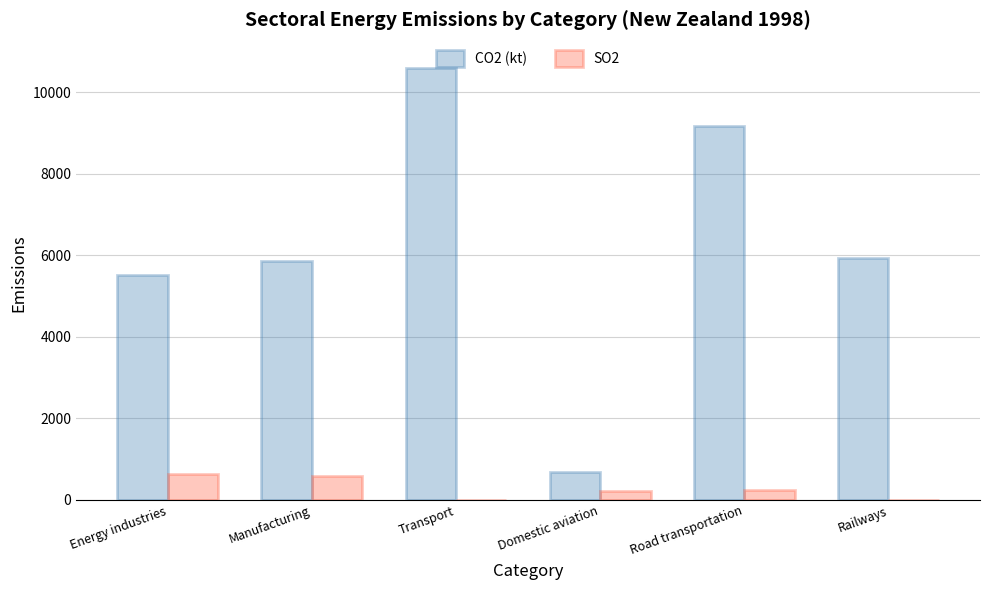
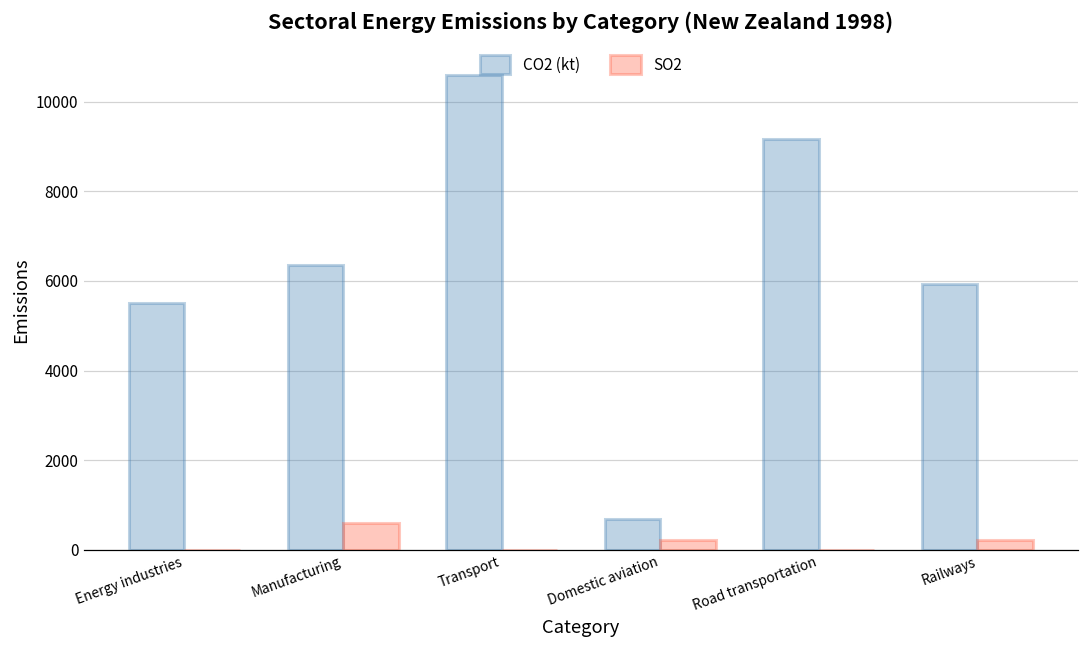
  {
    "CO2 (kt)": {
      "Energy industries": 5500,
-     "Manufacturing": 5900,
+     "Manufacturing": 6400,
      "Transport": 10600,
      "Domestic aviation": 700,
      "Road transportation": 9200,
      "Railways": 5900
    },
    "SO2": {
-     "Energy industries": 600,
+     "Energy industries": 0,
      "Manufacturing": 600,
      "Domestic aviation": 200,
-     "Road transportation": 200,
-     "Railways": 0
+     "Road transportation": 0,
+     "Railways": 200
    }
  }
